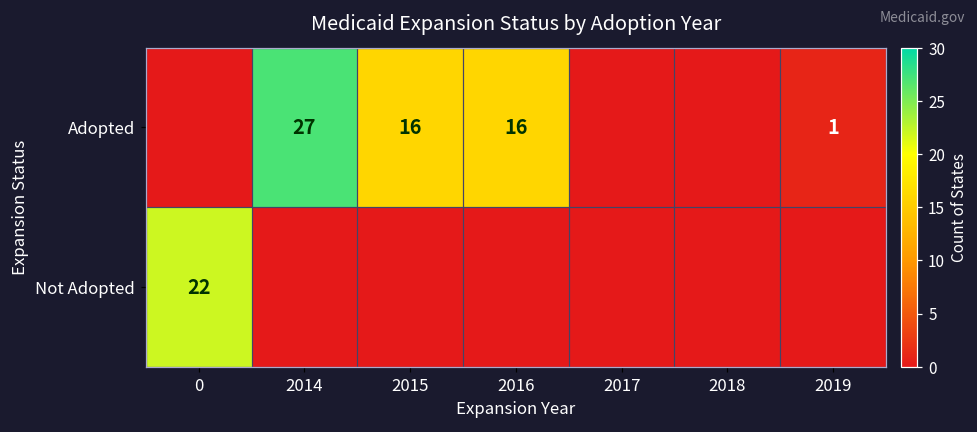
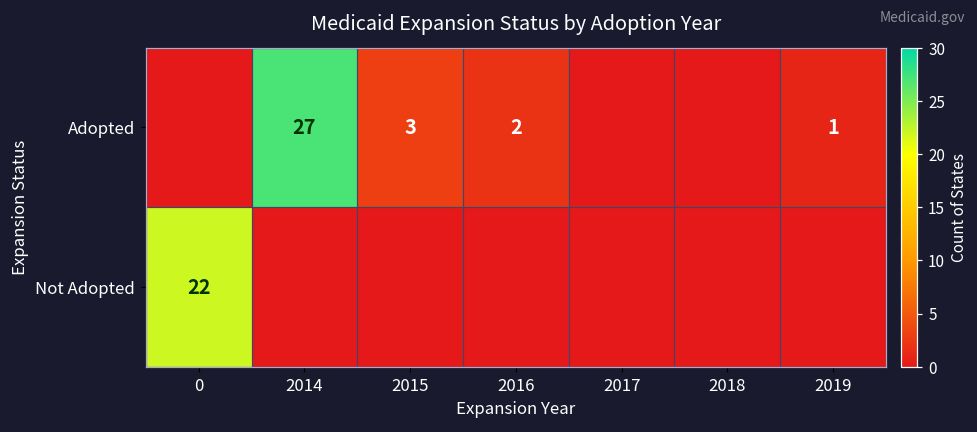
  {
    "Adopted": {
      "2014": 27,
-     "2015": 16,
-     "2016": 16,
+     "2015": 3,
+     "2016": 2,
      "2019": 1
    },
    "Not Adopted": {
      "0": 22
    }
  }
